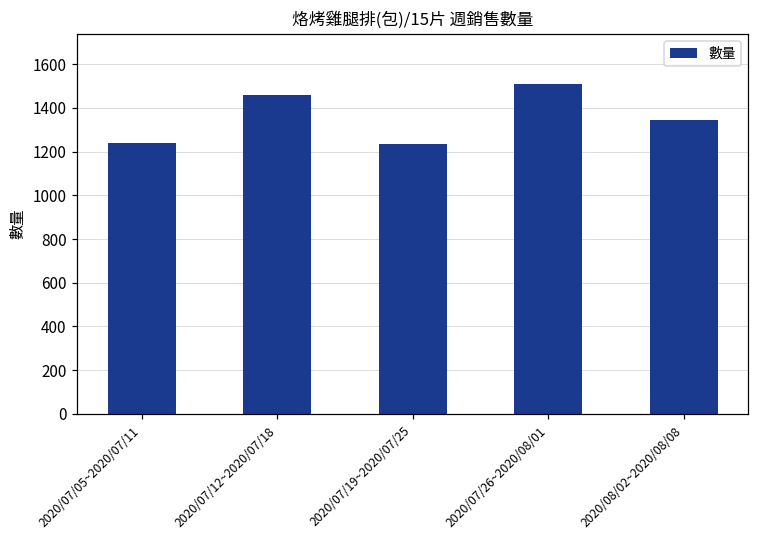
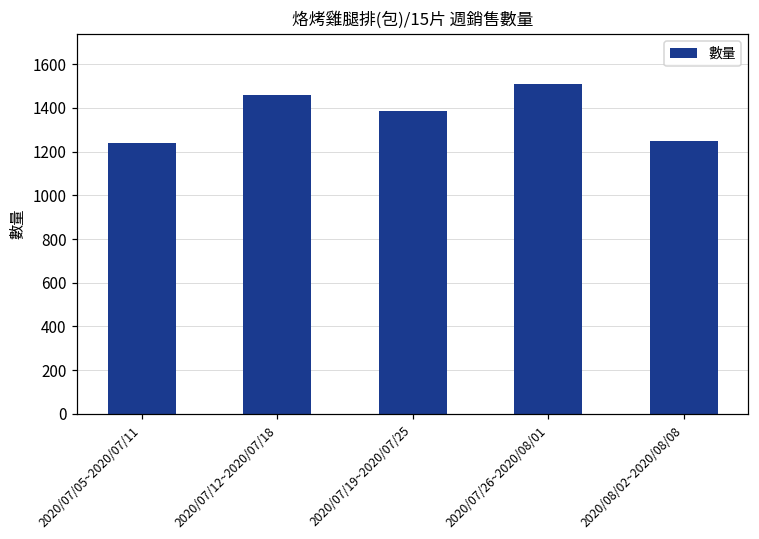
  {
    "2020/07/05~2020/07/11": 1240,
    "2020/07/12~2020/07/18": 1460,
-   "2020/07/19~2020/07/25": 1230,
+   "2020/07/19~2020/07/25": 1380,
    "2020/07/26~2020/08/01": 1510,
-   "2020/08/02~2020/08/08": 1340
+   "2020/08/02~2020/08/08": 1250
  }
